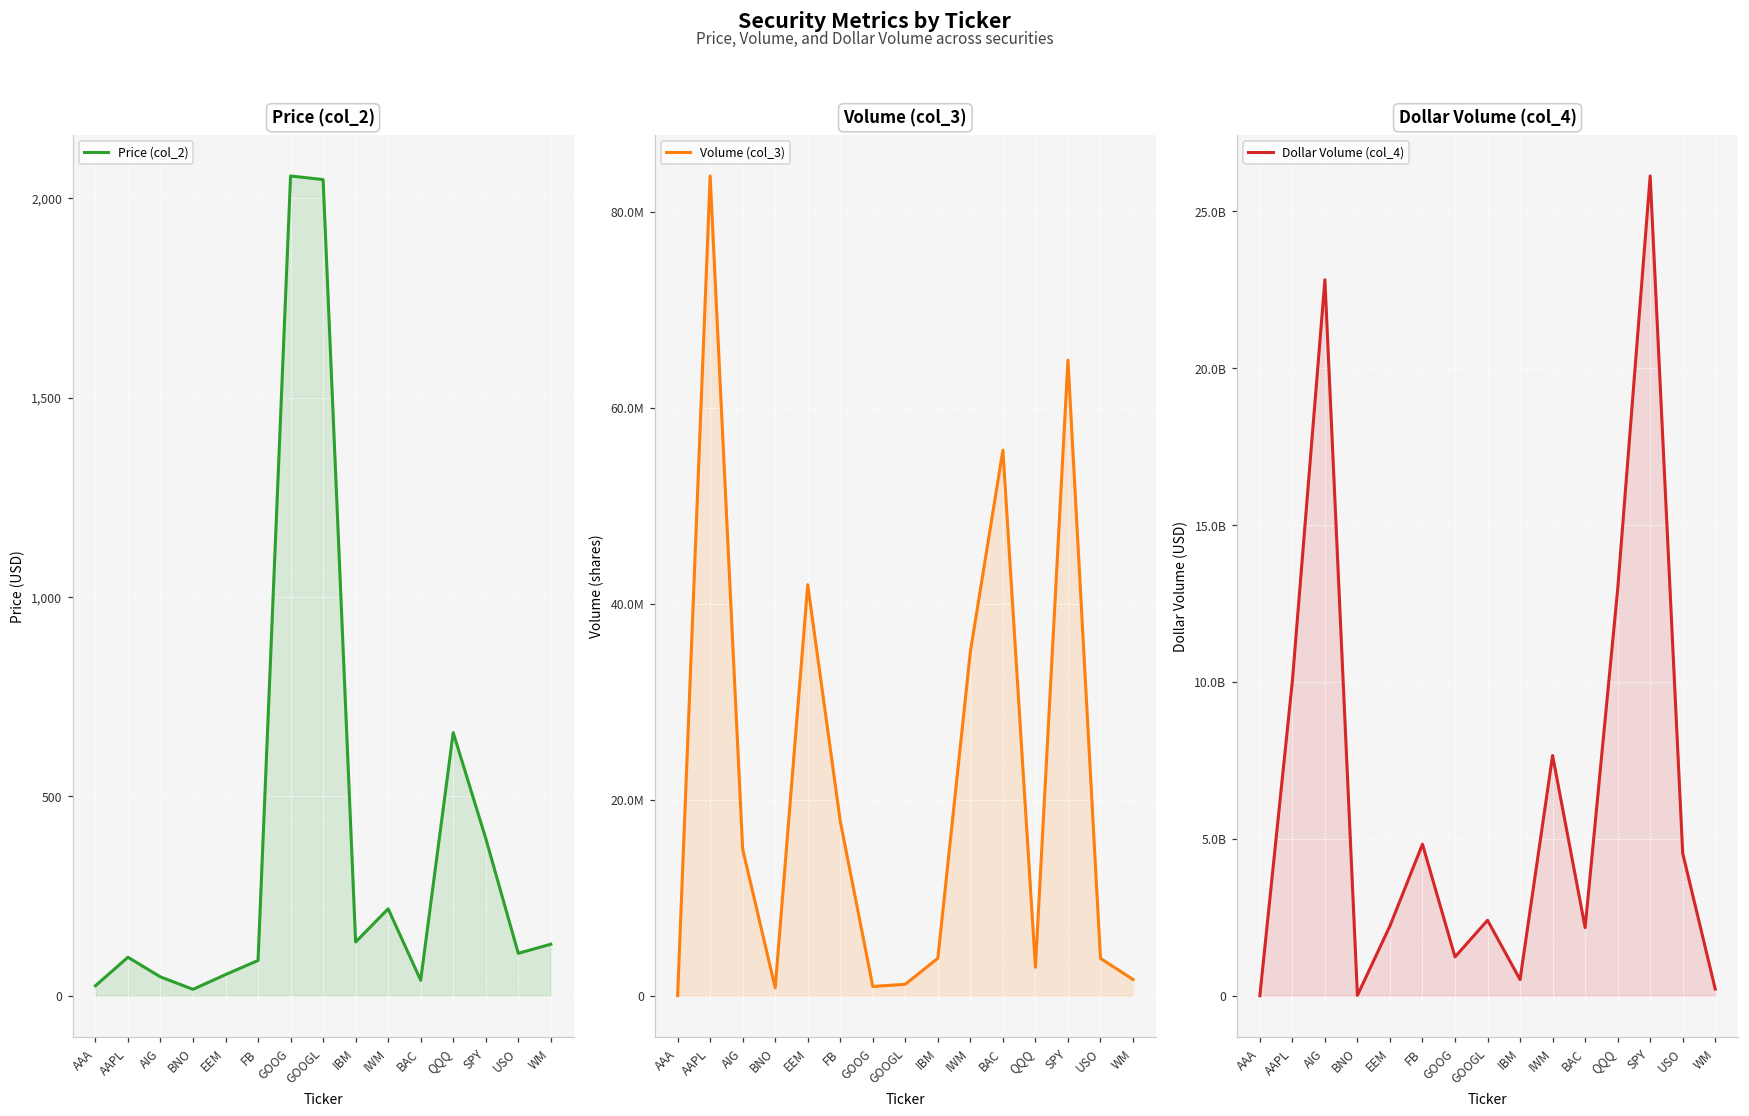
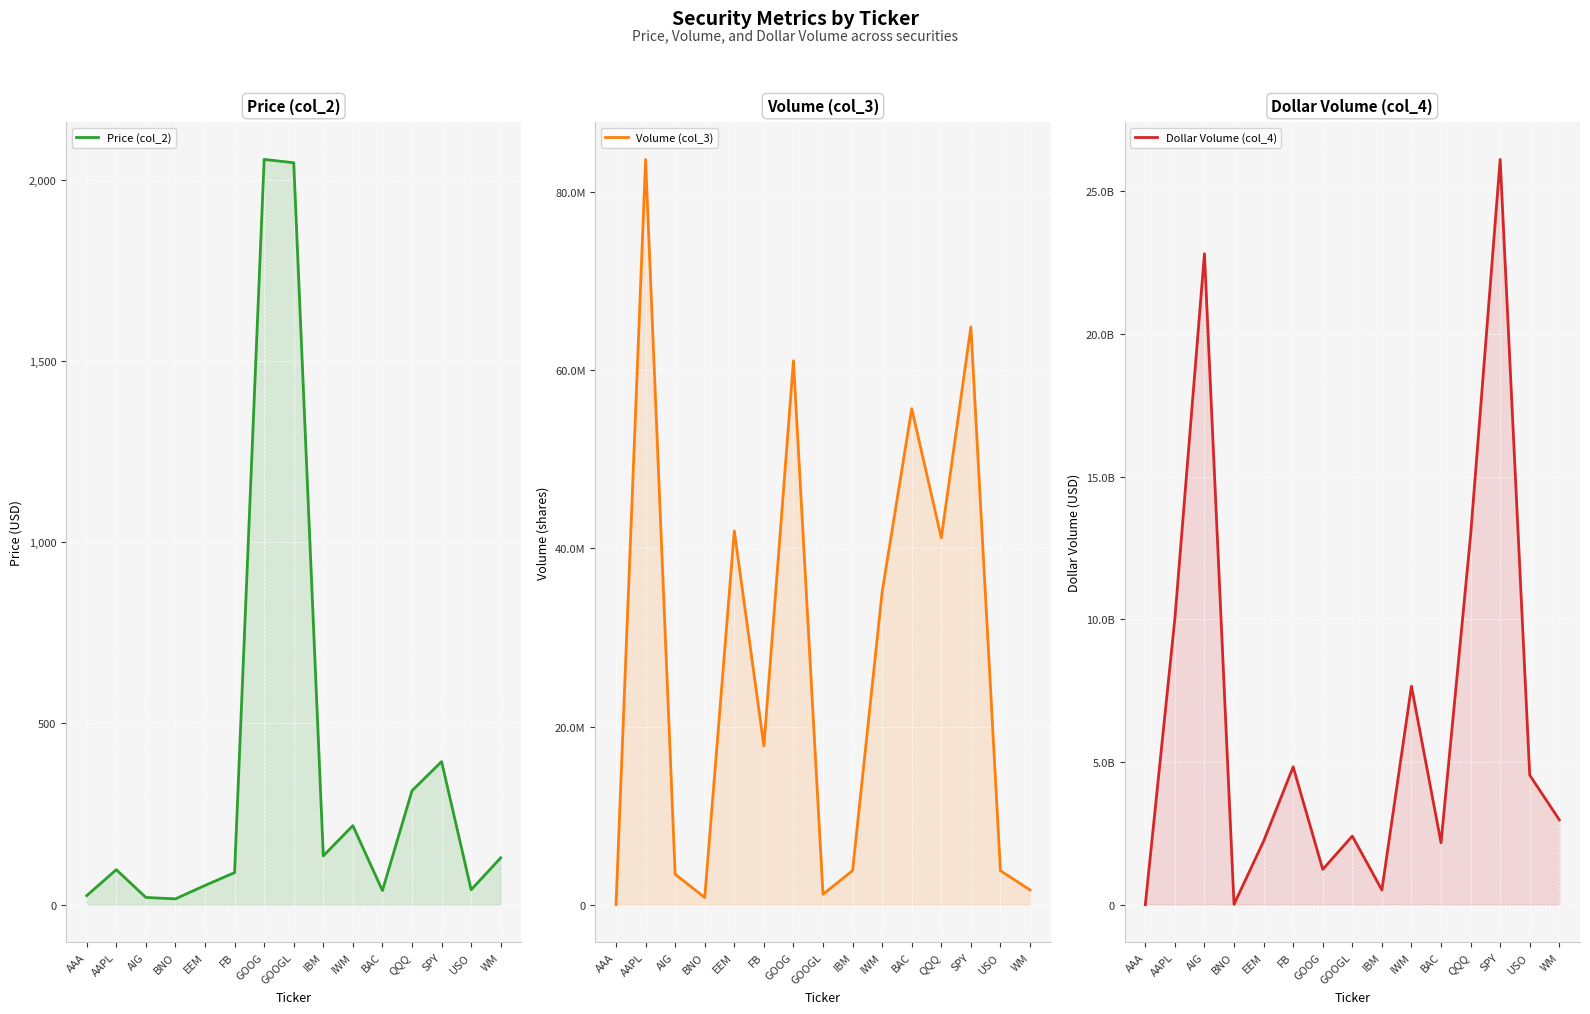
  {
    "Price (col_2)": {
      "AAA": "30",
      "AAPL": "100",
-     "AIG": "50",
+     "AIG": "20",
      "BNO": "20",
      "EEM": "50",
      "FB": "90",
      "GOOG": "2,060",
      "GOOGL": "2,050",
      "IBM": "130",
      "IWM": "220",
      "BAC": "40",
-     "QQQ": "660",
+     "QQQ": "310",
      "SPY": "390",
-     "USO": "110",
+     "USO": "40",
      "WM": "130"
    },
    "Volume (col_3)": {
      "AAA": "0",
      "AAPL": "84000000",
-     "AIG": "15000000",
+     "AIG": "3000000",
      "BNO": "1000000",
      "EEM": "42000000",
      "FB": "18000000",
-     "GOOG": "1000000",
+     "GOOG": "61000000",
      "GOOGL": "1000000",
      "IBM": "4000000",
      "IWM": "35000000",
      "BAC": "56000000",
-     "QQQ": "3000000",
+     "QQQ": "41000000",
      "SPY": "65000000",
      "USO": "4000000",
      "WM": "2000000"
    },
    "Dollar Volume (col_4)": {
      "AAA": "0",
      "AAPL": "10000000000",
      "AIG": "22800000000",
      "BNO": "0",
      "EEM": "2200000000",
      "FB": "4800000000",
      "GOOG": "1200000000",
      "GOOGL": "2400000000",
      "IBM": "500000000",
      "IWM": "7700000000",
      "BAC": "2200000000",
      "QQQ": "12900000000",
      "SPY": "26100000000",
      "USO": "4500000000",
-     "WM": "200000000"
+     "WM": "3000000000"
    }
  }
